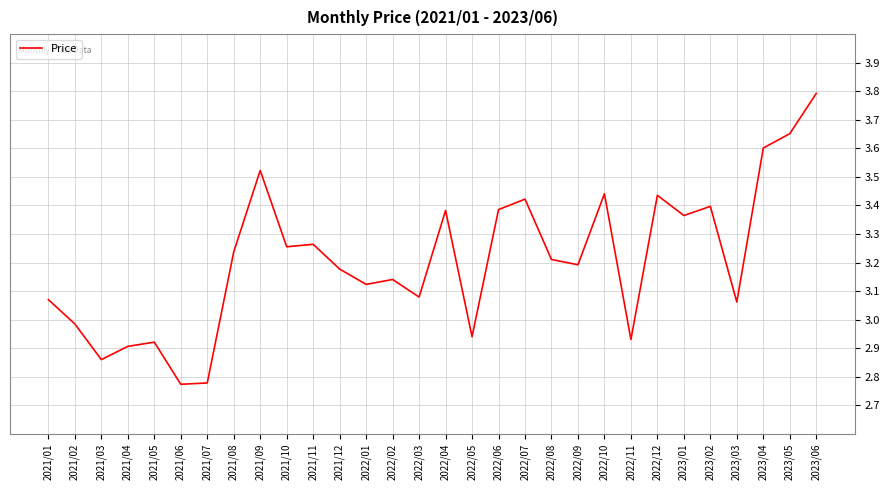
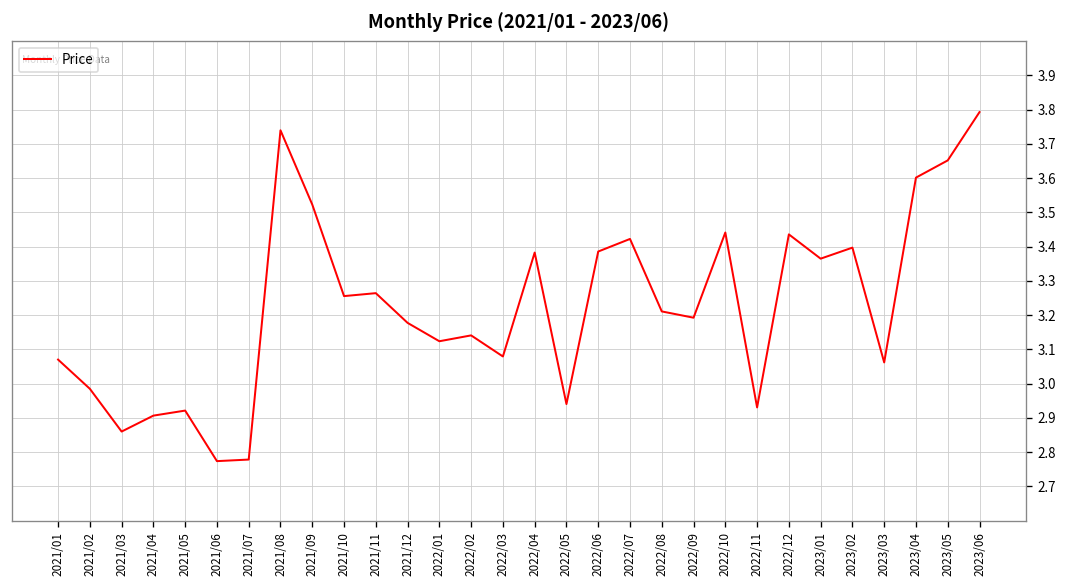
  {
    "2021/01": 3.07,
    "2021/02": 2.98,
    "2021/03": 2.86,
    "2021/04": 2.91,
    "2021/05": 2.92,
    "2021/06": 2.77,
    "2021/07": 2.78,
-   "2021/08": 3.24,
+   "2021/08": 3.74,
    "2021/09": 3.52,
    "2021/10": 3.26,
    "2021/11": 3.26,
    "2021/12": 3.18,
    "2022/01": 3.12,
    "2022/02": 3.14,
    "2022/03": 3.08,
    "2022/04": 3.38,
    "2022/05": 2.94,
    "2022/06": 3.39,
    "2022/07": 3.42,
    "2022/08": 3.21,
    "2022/09": 3.19,
    "2022/10": 3.44,
    "2022/11": 2.93,
    "2022/12": 3.44,
    "2023/01": 3.36,
    "2023/02": 3.40,
    "2023/03": 3.06,
    "2023/04": 3.60,
    "2023/05": 3.65,
    "2023/06": 3.79
  }
